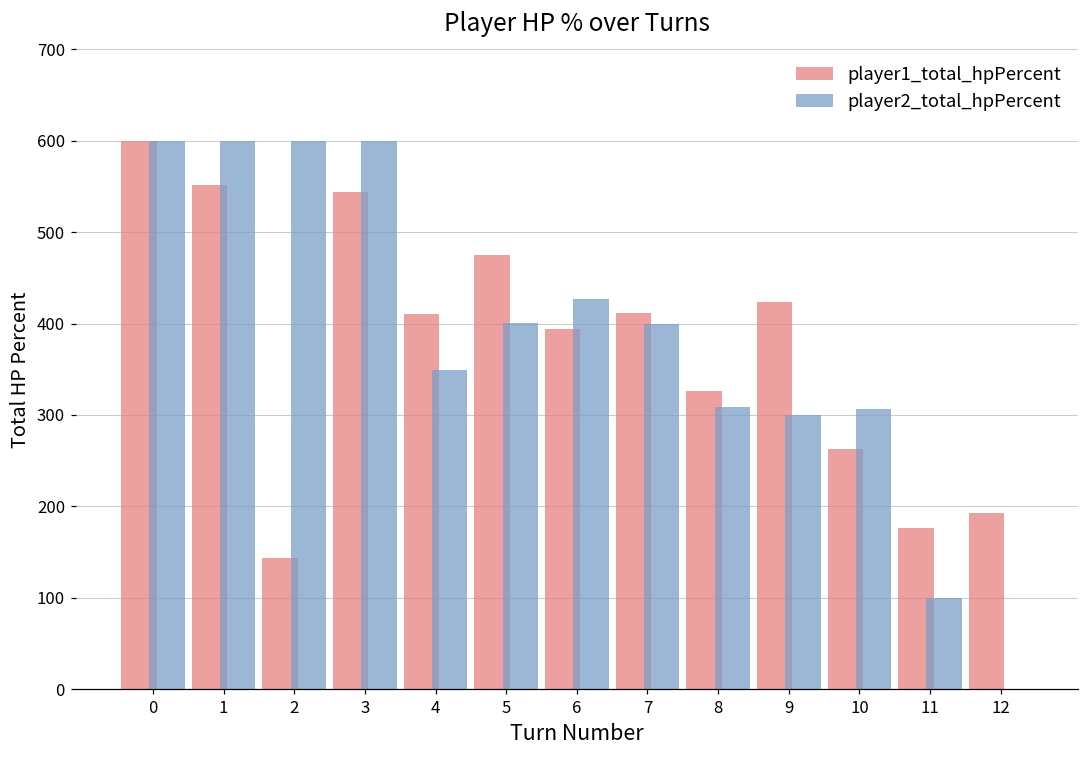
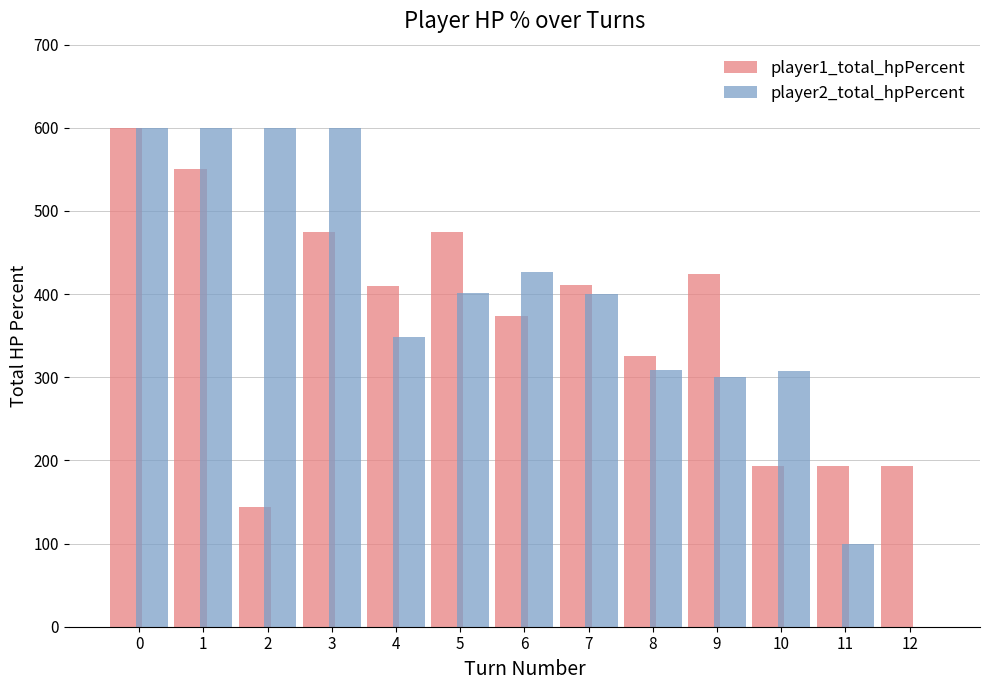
  {
    "player1_total_hpPercent": {
      "0": 600,
      "1": 550,
      "2": 140,
-     "3": 540,
+     "3": 480,
      "4": 410,
      "5": 480,
-     "6": 390,
+     "6": 370,
      "7": 410,
      "8": 330,
      "9": 420,
-     "10": 260,
-     "11": 180,
+     "10": 190,
+     "11": 190,
      "12": 190
    },
    "player2_total_hpPercent": {
      "0": 600,
      "1": 600,
      "2": 600,
      "3": 600,
      "4": 350,
      "5": 400,
      "6": 430,
      "7": 400,
      "8": 310,
      "9": 300,
      "10": 310,
      "11": 100,
      "12": 0
    }
  }
